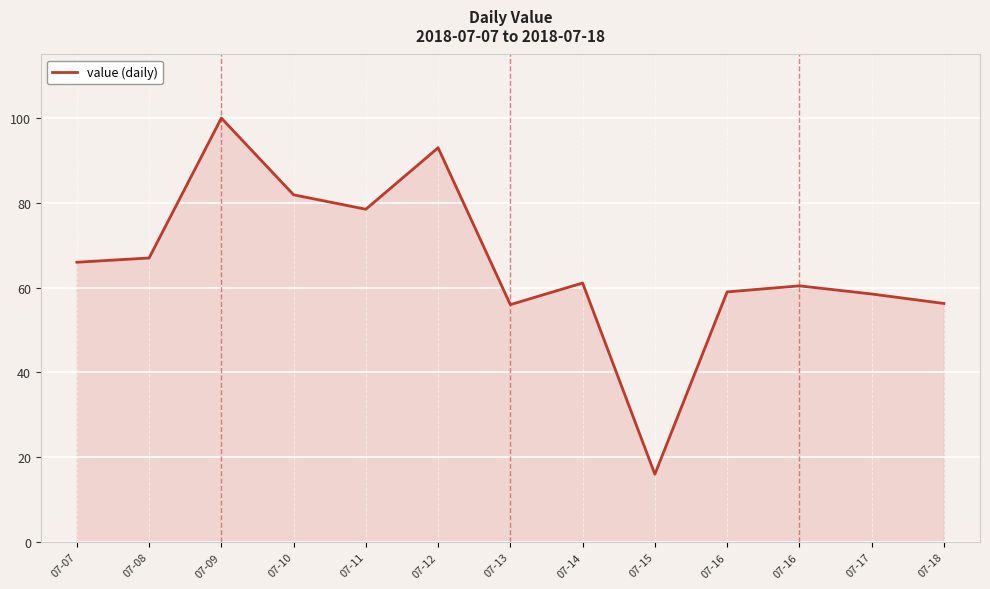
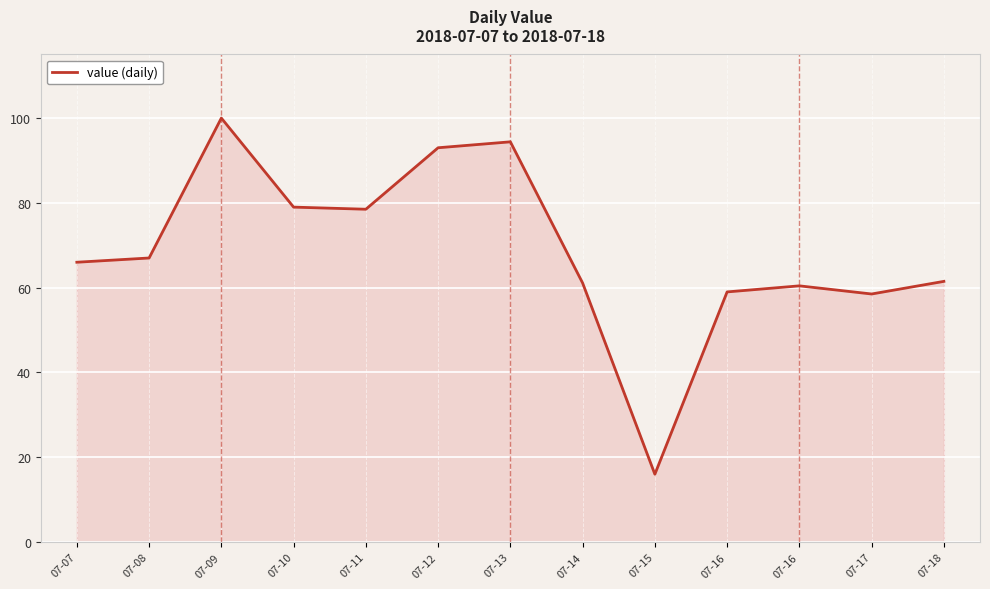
  {
    "07-07": 66,
    "07-08": 67,
    "07-09": 100,
-   "07-10": 82,
+   "07-10": 79,
    "07-11": 79,
    "07-12": 93,
-   "07-13": 56,
+   "07-13": 94,
    "07-14": 61,
    "07-15": 16,
    "07-17": 59,
-   "07-18": 56
+   "07-18": 61
  }
